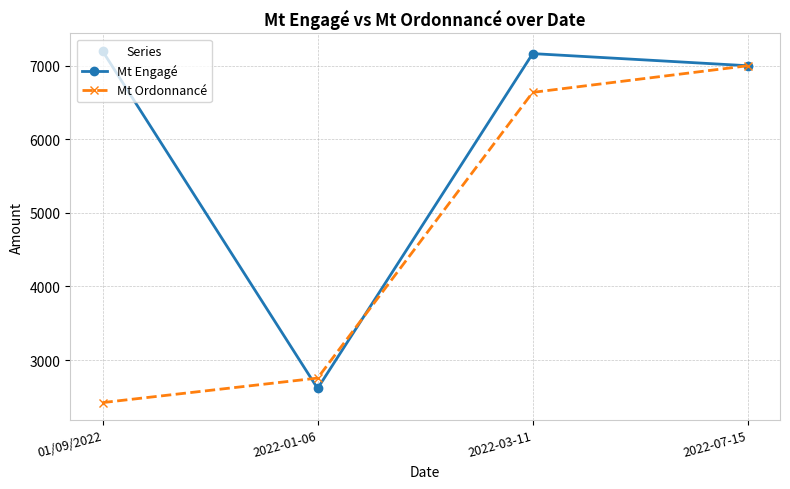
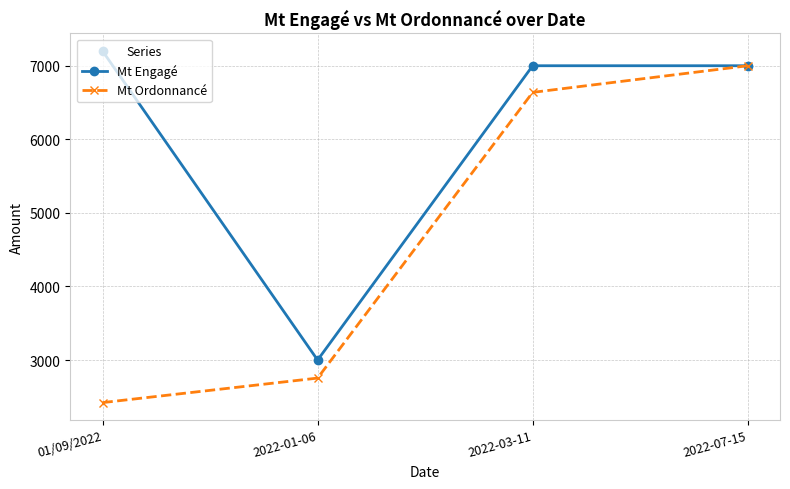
  {
    "Mt Engagé": {
-     "2022-01-06": 2600,
-     "2022-03-11": 7200
+     "2022-01-06": 3000,
+     "2022-03-11": 7000
    },
    "Mt Ordonnancé": {
      "01/09/2022": 2400,
      "2022-01-06": 2800,
      "2022-03-11": 6600
    }
  }
